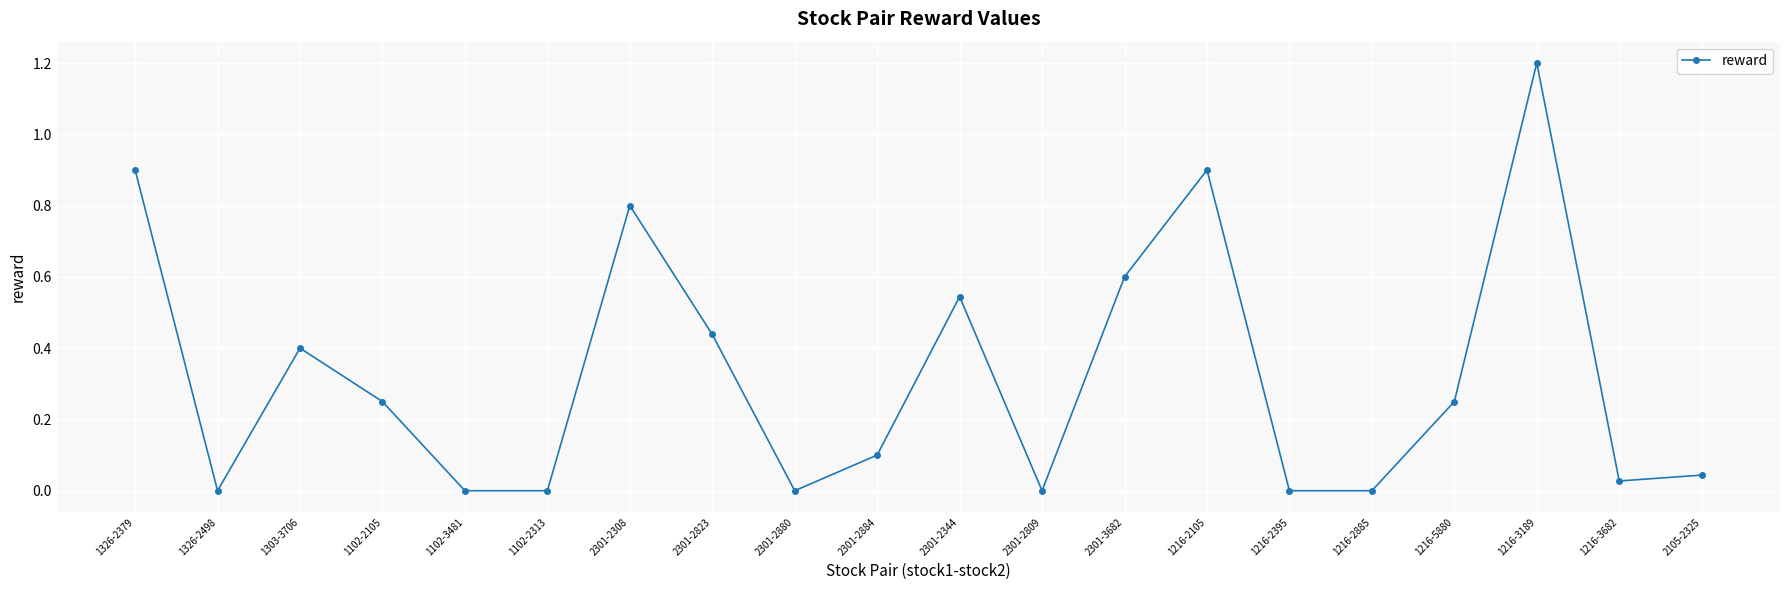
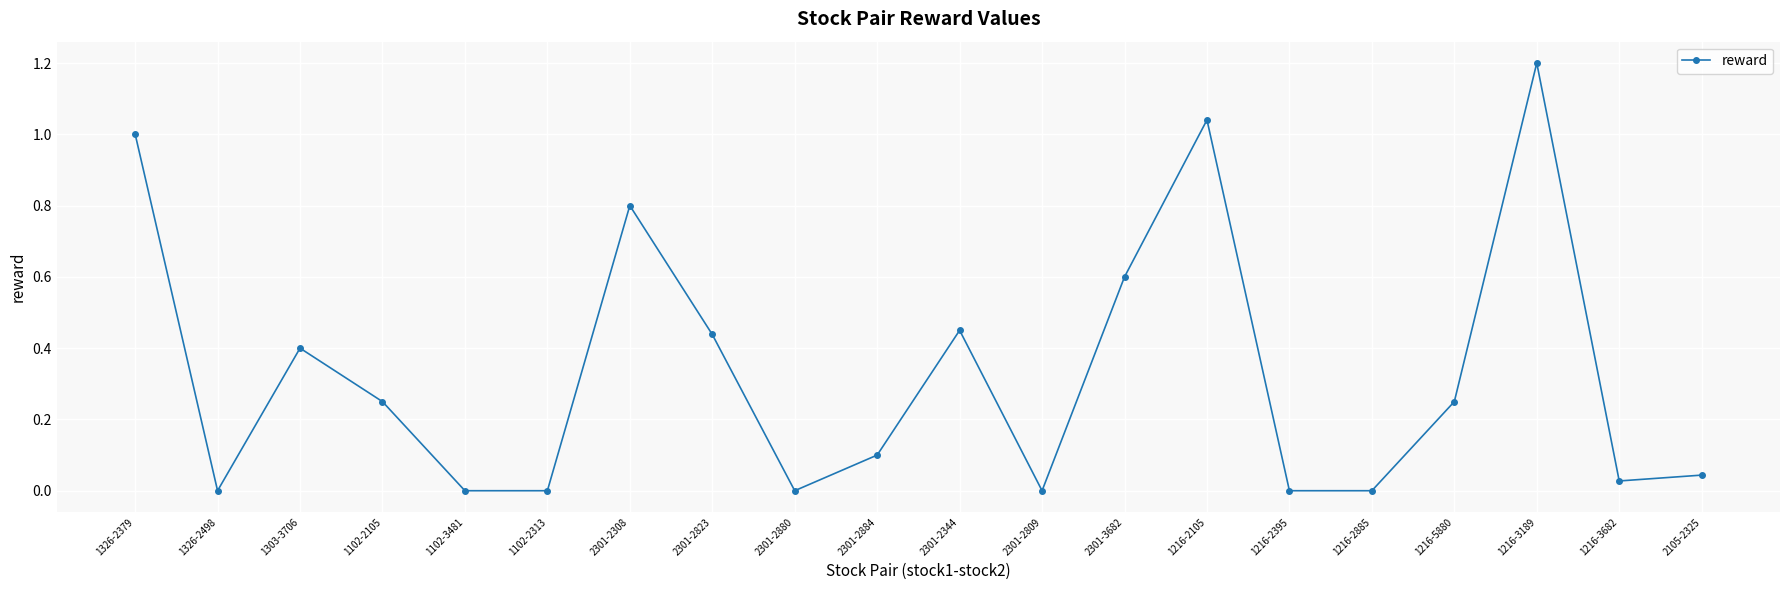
  {
-   "1326-2379": 0.90,
+   "1326-2379": 1.00,
    "1326-2498": 0.00,
    "1303-3706": 0.40,
    "1102-2105": 0.25,
    "1102-3481": 0.00,
    "1102-2313": 0.00,
    "2301-2308": 0.80,
    "2301-2823": 0.44,
    "2301-2880": 0.00,
    "2301-2884": 0.10,
-   "2301-2344": 0.54,
+   "2301-2344": 0.45,
    "2301-2809": 0.00,
    "2301-3682": 0.60,
-   "1216-2105": 0.90,
+   "1216-2105": 1.04,
    "1216-2395": 0.00,
    "1216-2885": 0.00,
    "1216-5880": 0.25,
    "1216-3189": 1.20,
    "1216-3682": 0.03,
    "2105-2325": 0.04
  }
